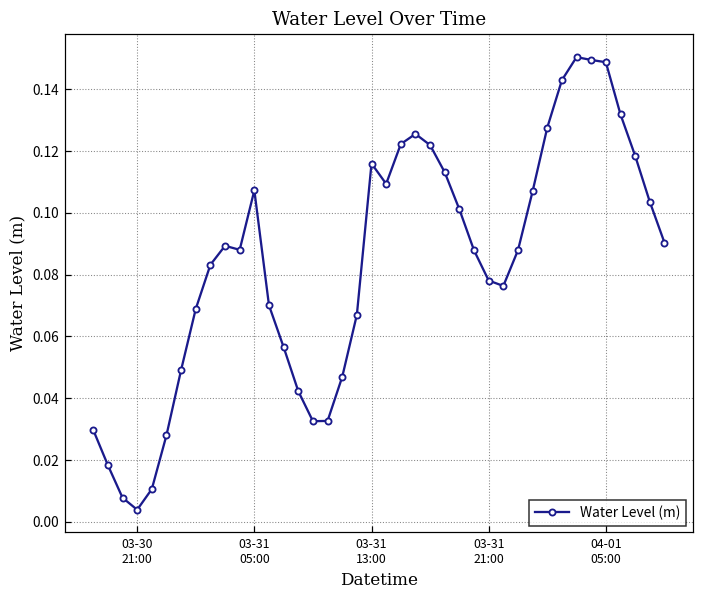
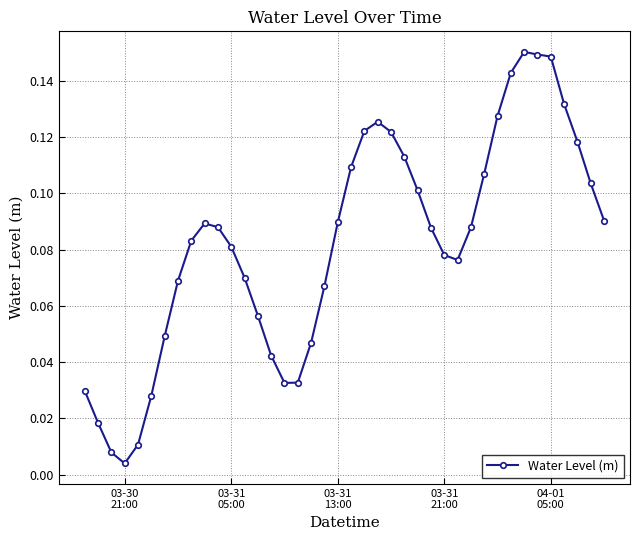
  {
    "03-30 21:00": 0.004,
-   "03-31 05:00": 0.107,
-   "03-31 13:00": 0.116,
+   "03-31 05:00": 0.081,
+   "03-31 13:00": 0.090,
    "03-31 21:00": 0.078,
    "04-01 05:00": 0.149
  }
